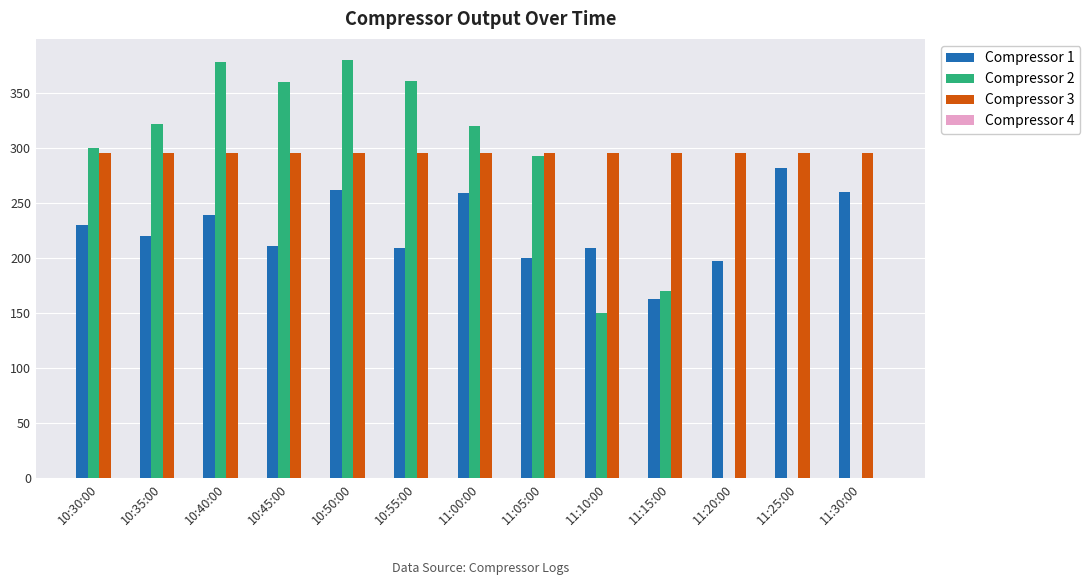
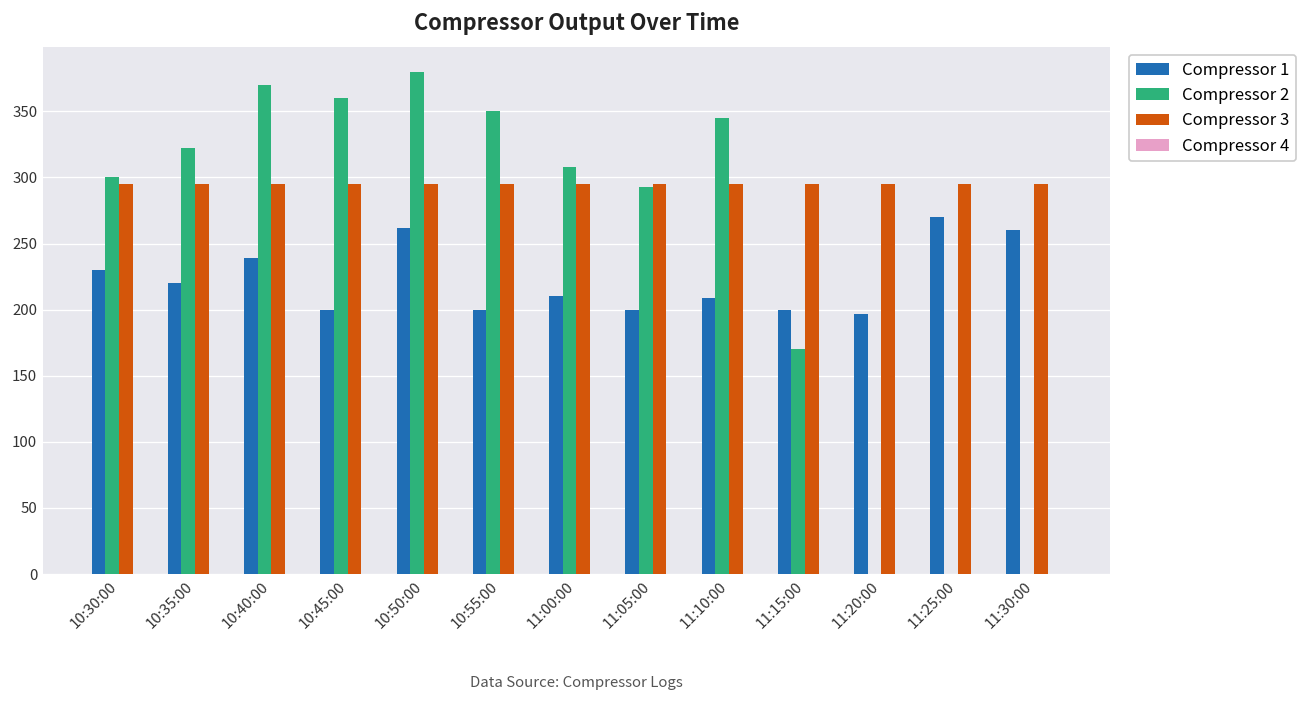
  {
    "Compressor 1": {
      "10:30:00": 230,
      "10:35:00": 220,
      "10:40:00": 239,
-     "10:45:00": 211,
+     "10:45:00": 200,
      "10:50:00": 262,
-     "10:55:00": 209,
-     "11:00:00": 259,
+     "10:55:00": 200,
+     "11:00:00": 210,
      "11:05:00": 200,
      "11:10:00": 209,
-     "11:15:00": 163,
+     "11:15:00": 200,
      "11:20:00": 197,
-     "11:25:00": 282,
+     "11:25:00": 270,
      "11:30:00": 260
    },
    "Compressor 2": {
      "10:30:00": 300,
      "10:35:00": 322,
-     "10:40:00": 378,
+     "10:40:00": 370,
      "10:45:00": 360,
      "10:50:00": 380,
-     "10:55:00": 361,
-     "11:00:00": 320,
+     "10:55:00": 350,
+     "11:00:00": 308,
      "11:05:00": 293,
-     "11:10:00": 150,
+     "11:10:00": 345,
      "11:15:00": 170,
      "11:20:00": 0,
      "11:25:00": 0,
      "11:30:00": 0
    },
    "Compressor 3": {
      "10:30:00": 295,
      "10:35:00": 295,
      "10:40:00": 295,
      "10:45:00": 295,
      "10:50:00": 295,
      "10:55:00": 295,
      "11:00:00": 295,
      "11:05:00": 295,
      "11:10:00": 295,
      "11:15:00": 295,
      "11:20:00": 295,
      "11:25:00": 295,
      "11:30:00": 295
    },
    "Compressor 4": {
      "10:30:00": 0,
      "10:35:00": 0,
      "10:40:00": 0,
      "10:45:00": 0,
      "10:50:00": 0,
      "10:55:00": 0,
      "11:00:00": 0,
      "11:05:00": 0,
      "11:10:00": 0,
      "11:15:00": 0,
      "11:20:00": 0,
      "11:25:00": 0,
      "11:30:00": 0
    }
  }
